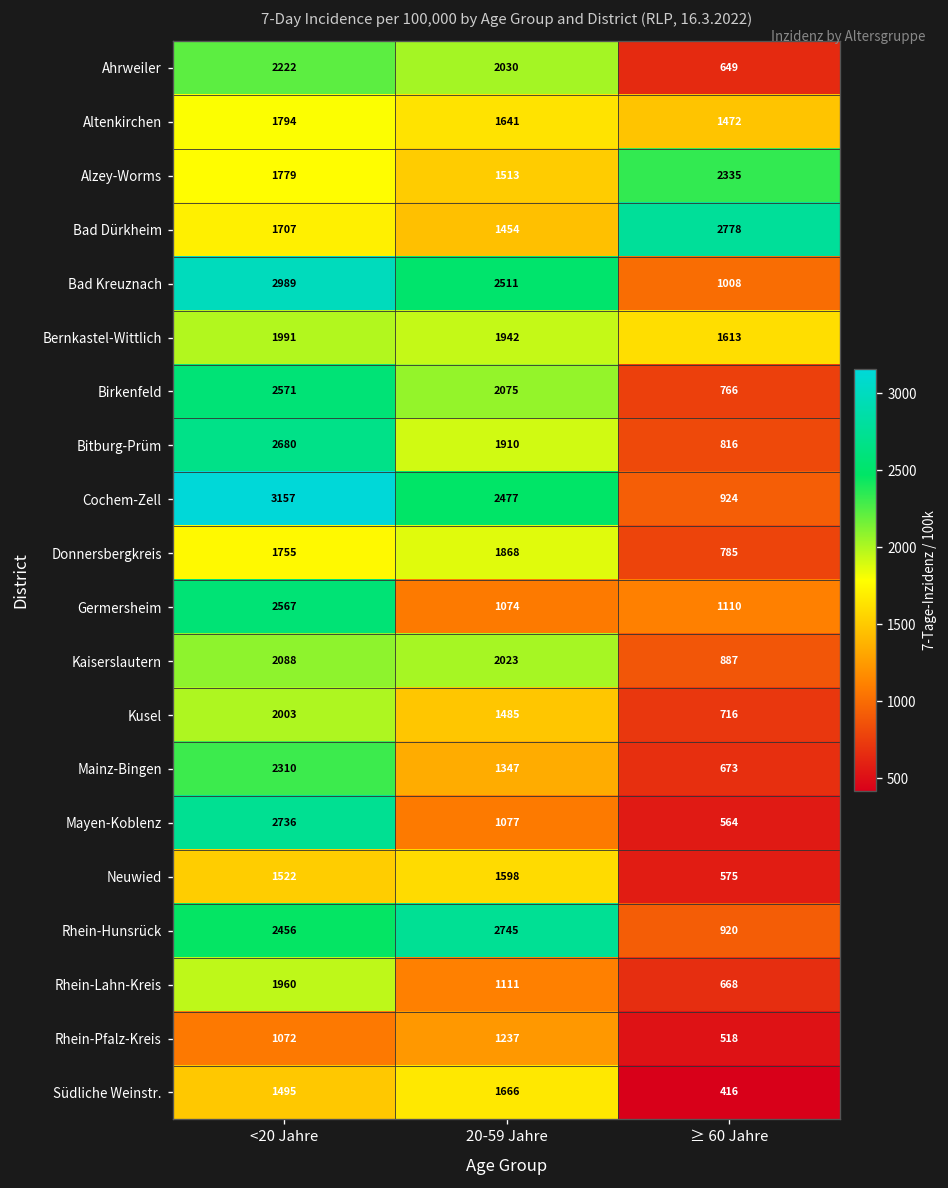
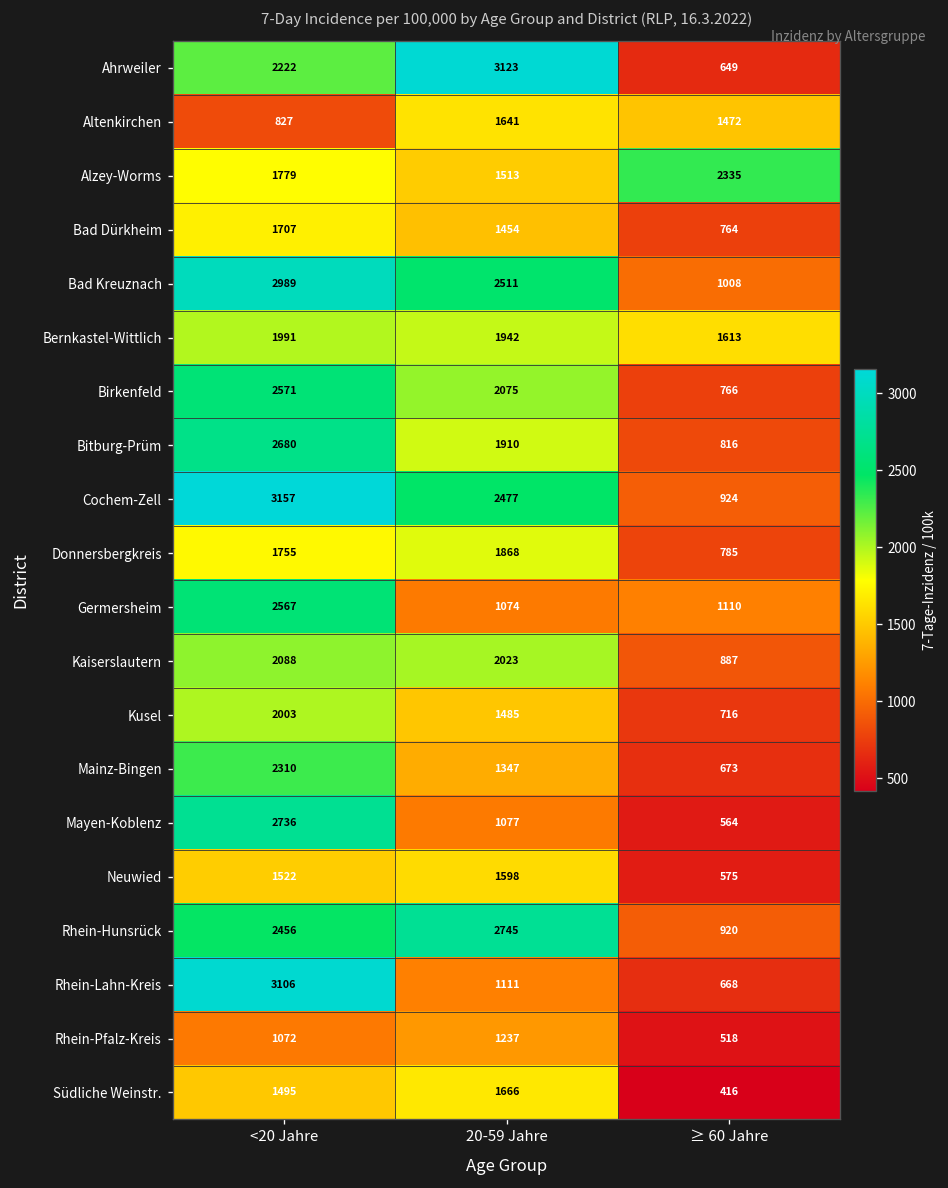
  {
    "Ahrweiler": {
      "<20 Jahre": 2222,
-     "20-59 Jahre": 2030,
+     "20-59 Jahre": 3123,
      "≥ 60 Jahre": 649
    },
    "Altenkirchen": {
-     "<20 Jahre": 1794,
+     "<20 Jahre": 827,
      "20-59 Jahre": 1641,
      "≥ 60 Jahre": 1472
    },
    "Alzey-Worms": {
      "<20 Jahre": 1779,
      "20-59 Jahre": 1513,
      "≥ 60 Jahre": 2335
    },
    "Bad Dürkheim": {
      "<20 Jahre": 1707,
      "20-59 Jahre": 1454,
-     "≥ 60 Jahre": 2778
+     "≥ 60 Jahre": 764
    },
    "Bad Kreuznach": {
      "<20 Jahre": 2989,
      "20-59 Jahre": 2511,
      "≥ 60 Jahre": 1008
    },
    "Bernkastel-Wittlich": {
      "<20 Jahre": 1991,
      "20-59 Jahre": 1942,
      "≥ 60 Jahre": 1613
    },
    "Birkenfeld": {
      "<20 Jahre": 2571,
      "20-59 Jahre": 2075,
      "≥ 60 Jahre": 766
    },
    "Bitburg-Prüm": {
      "<20 Jahre": 2680,
      "20-59 Jahre": 1910,
      "≥ 60 Jahre": 816
    },
    "Cochem-Zell": {
      "<20 Jahre": 3157,
      "20-59 Jahre": 2477,
      "≥ 60 Jahre": 924
    },
    "Donnersbergkreis": {
      "<20 Jahre": 1755,
      "20-59 Jahre": 1868,
      "≥ 60 Jahre": 785
    },
    "Germersheim": {
      "<20 Jahre": 2567,
      "20-59 Jahre": 1074,
      "≥ 60 Jahre": 1110
    },
    "Kaiserslautern": {
      "<20 Jahre": 2088,
      "20-59 Jahre": 2023,
      "≥ 60 Jahre": 887
    },
    "Kusel": {
      "<20 Jahre": 2003,
      "20-59 Jahre": 1485,
      "≥ 60 Jahre": 716
    },
    "Mainz-Bingen": {
      "<20 Jahre": 2310,
      "20-59 Jahre": 1347,
      "≥ 60 Jahre": 673
    },
    "Mayen-Koblenz": {
      "<20 Jahre": 2736,
      "20-59 Jahre": 1077,
      "≥ 60 Jahre": 564
    },
    "Neuwied": {
      "<20 Jahre": 1522,
      "20-59 Jahre": 1598,
      "≥ 60 Jahre": 575
    },
    "Rhein-Hunsrück": {
      "<20 Jahre": 2456,
      "20-59 Jahre": 2745,
      "≥ 60 Jahre": 920
    },
    "Rhein-Lahn-Kreis": {
-     "<20 Jahre": 1960,
+     "<20 Jahre": 3106,
      "20-59 Jahre": 1111,
      "≥ 60 Jahre": 668
    },
    "Rhein-Pfalz-Kreis": {
      "<20 Jahre": 1072,
      "20-59 Jahre": 1237,
      "≥ 60 Jahre": 518
    },
    "Südliche Weinstr.": {
      "<20 Jahre": 1495,
      "20-59 Jahre": 1666,
      "≥ 60 Jahre": 416
    }
  }
